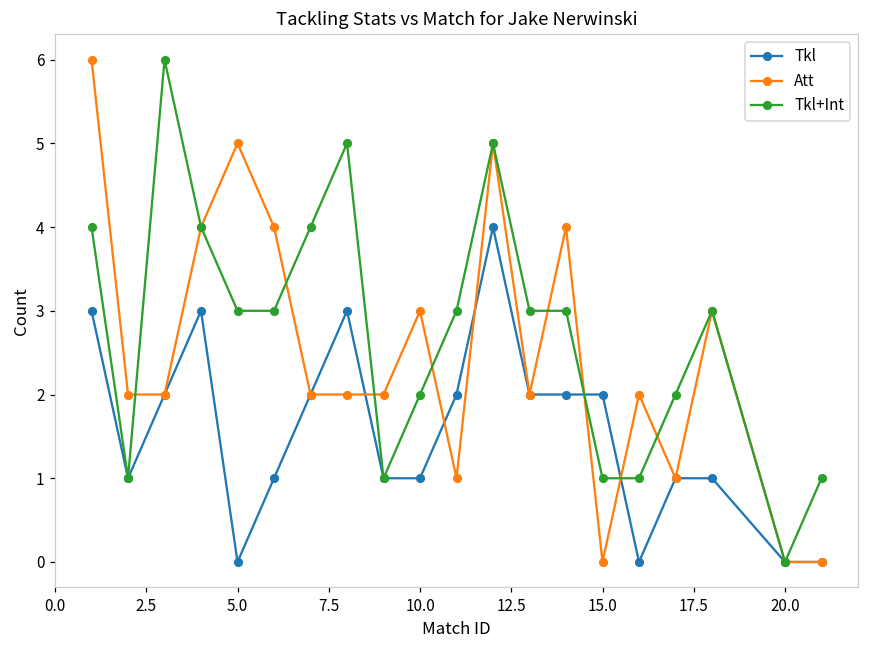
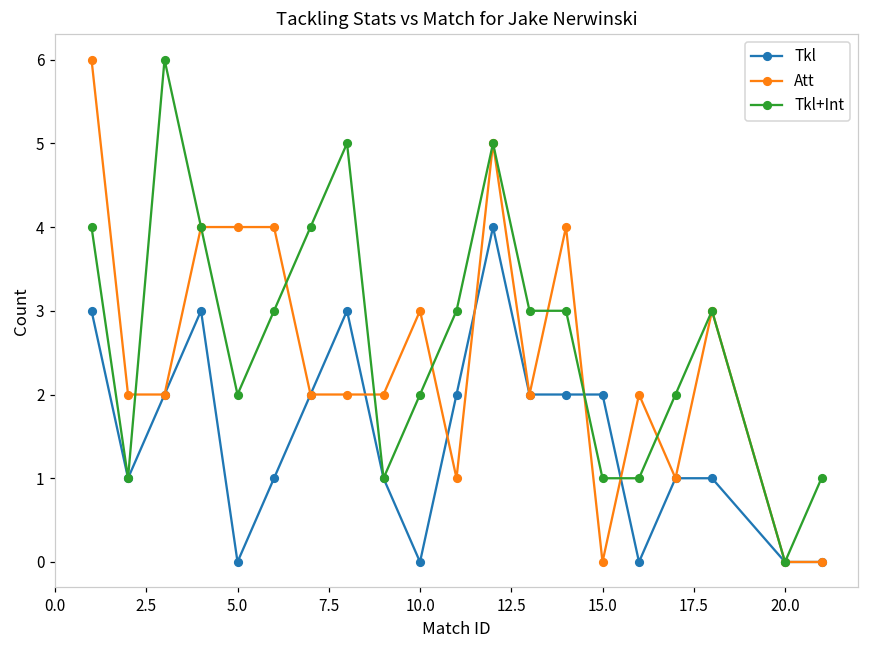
  {
    "Tkl": {
      "5.0": 0,
-     "10.0": 1,
+     "10.0": 0,
      "15.0": 2
    },
    "Att": {
-     "5.0": 5,
+     "5.0": 4,
      "10.0": 3,
      "15.0": 0
    },
    "Tkl+Int": {
-     "5.0": 3,
+     "5.0": 2,
      "10.0": 2,
      "15.0": 1
    }
  }
